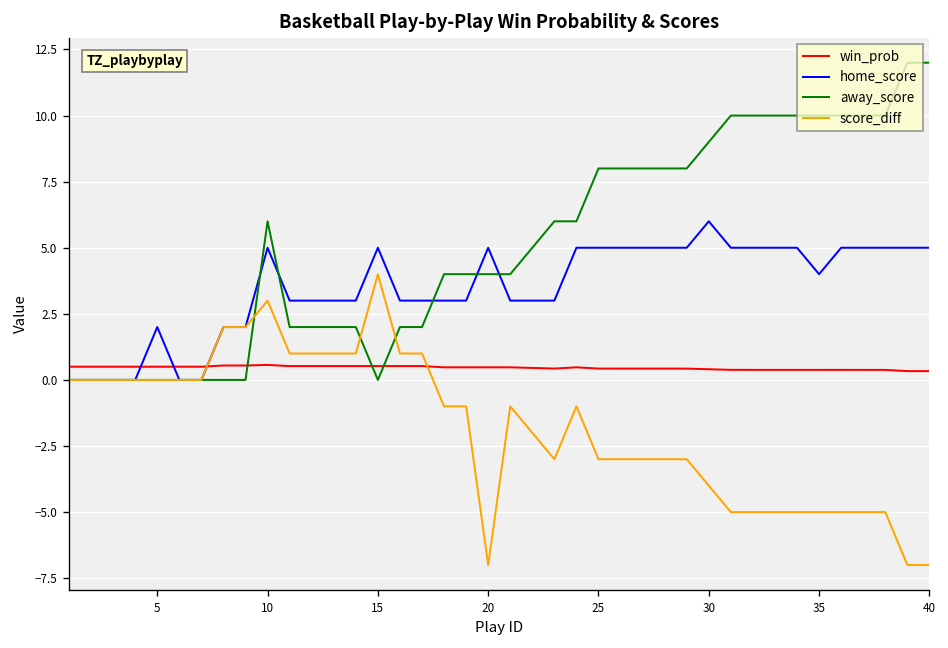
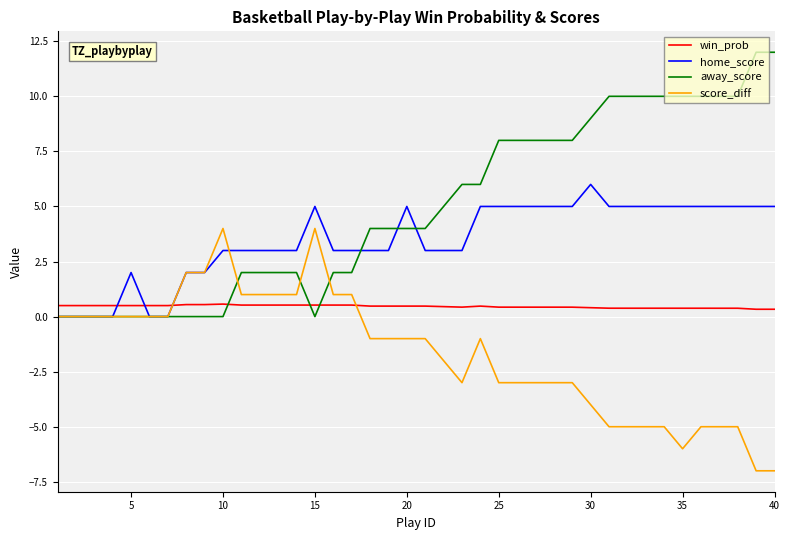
  {
    "win_prob": {
      "5": 0.5,
      "10": 0.6,
      "15": 0.5,
      "20": 0.5,
      "25": 0.4,
      "30": 0.4,
      "35": 0.4,
      "40": 0.3
    },
    "home_score": {
      "5": 2,
-     "10": 5,
+     "10": 3,
      "15": 5,
      "20": 5,
      "25": 5,
      "30": 6,
-     "35": 4,
+     "35": 5,
      "40": 5
    },
    "away_score": {
-     "10": 6,
+     "10": 0,
      "15": 0,
      "20": 4,
      "25": 8,
      "30": 9,
      "40": 12
    },
    "score_diff": {
-     "10": 3,
+     "10": 4,
      "15": 4,
-     "20": -7,
+     "20": -1,
      "25": -3,
      "30": -4,
-     "35": -5,
+     "35": -6,
      "40": -7
    }
  }
